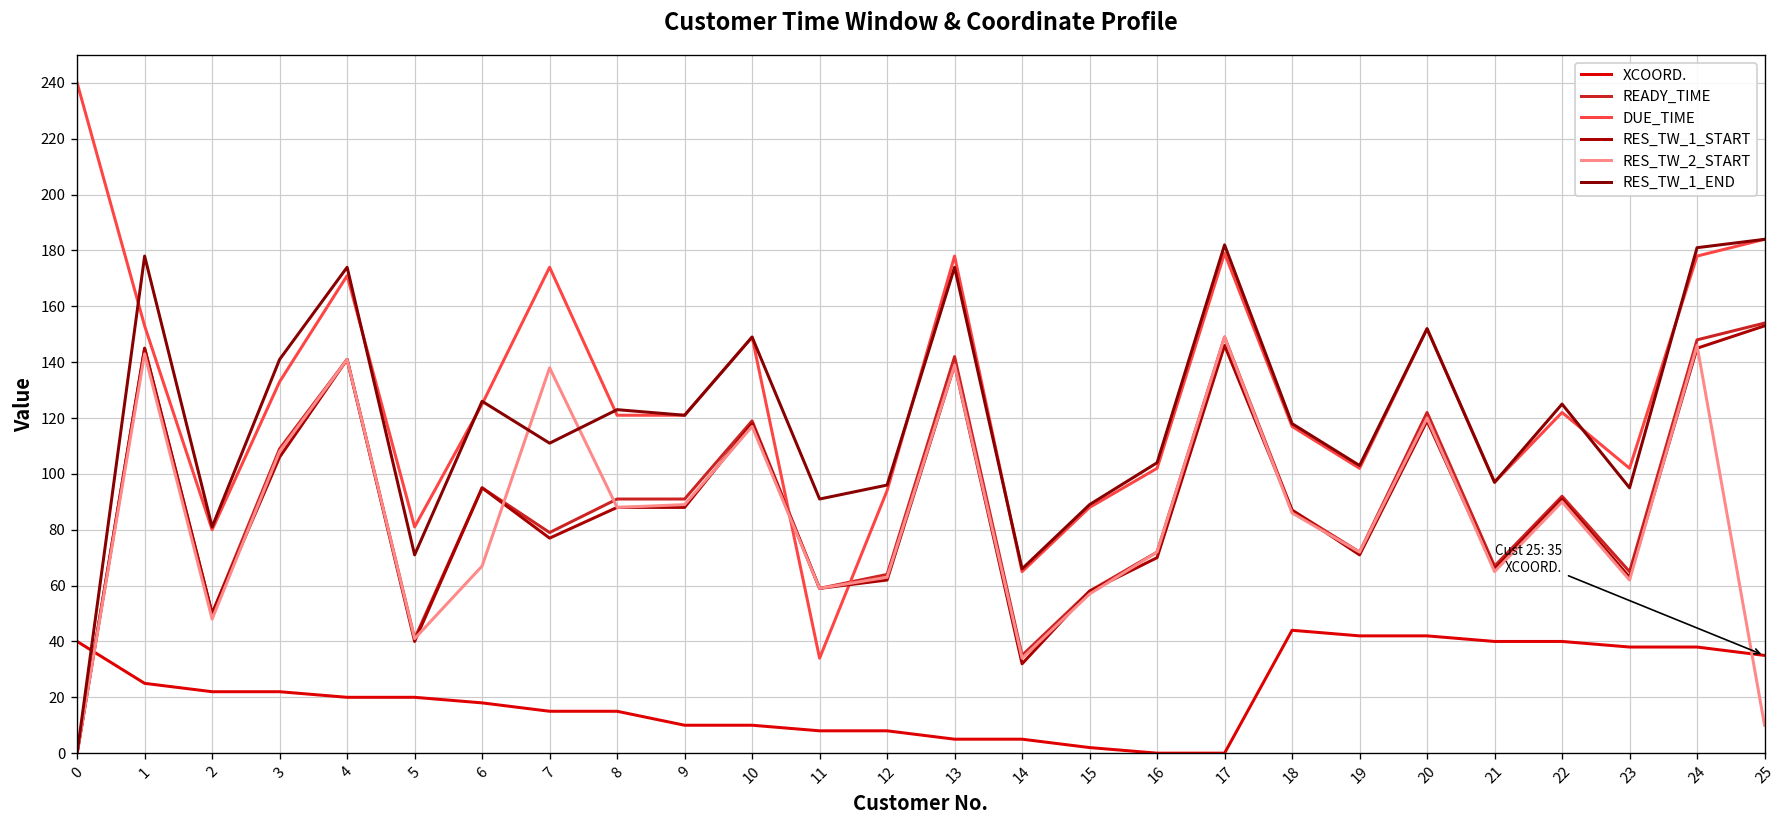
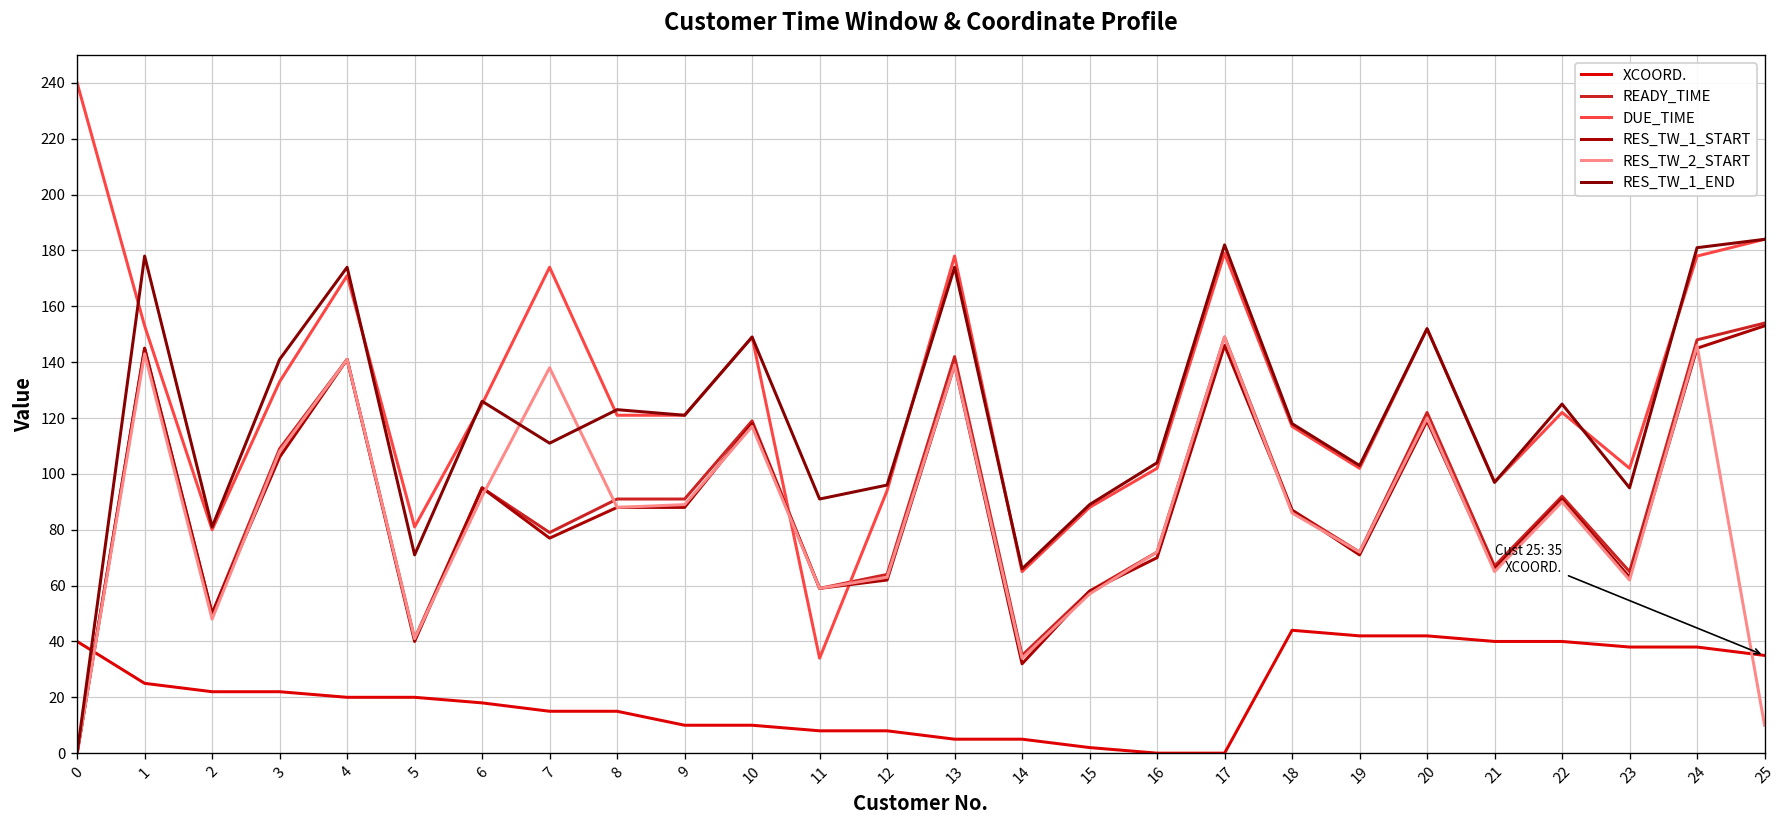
  {
    "DUE_TIME": {
      "0": 240,
      "1": 153,
      "3": 133,
      "4": 171,
      "5": 81,
      "7": 174,
      "8": 121,
      "11": 34,
      "12": 94,
      "13": 178,
      "16": 102,
      "17": 179,
      "22": 122,
      "23": 102,
      "24": 178
    },
    "RES_TW_2_START": {
      "1": 143,
      "2": 48,
-     "6": 67,
+     "6": 92,
      "7": 138,
      "25": 10
    }
  }
